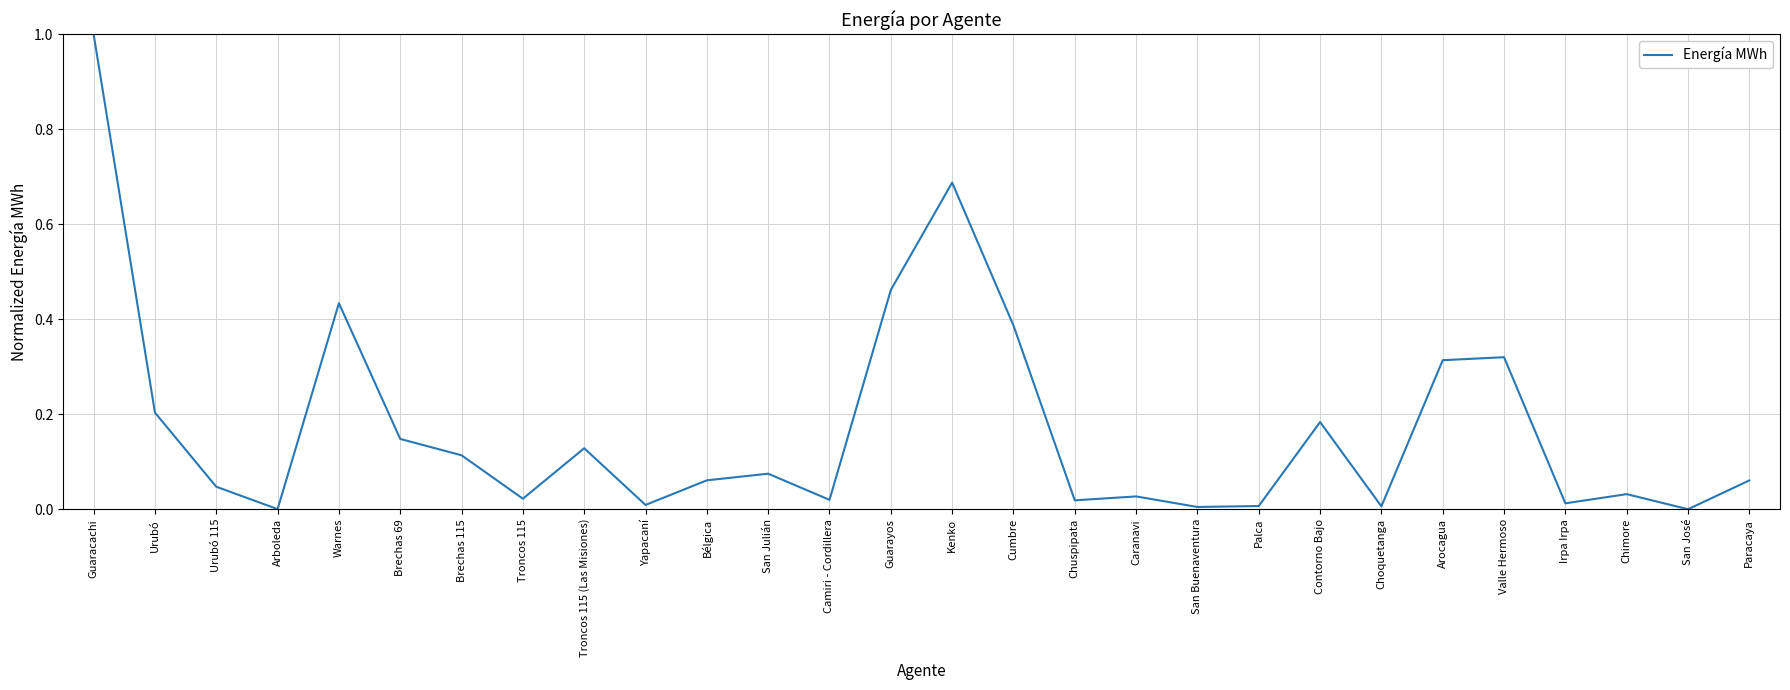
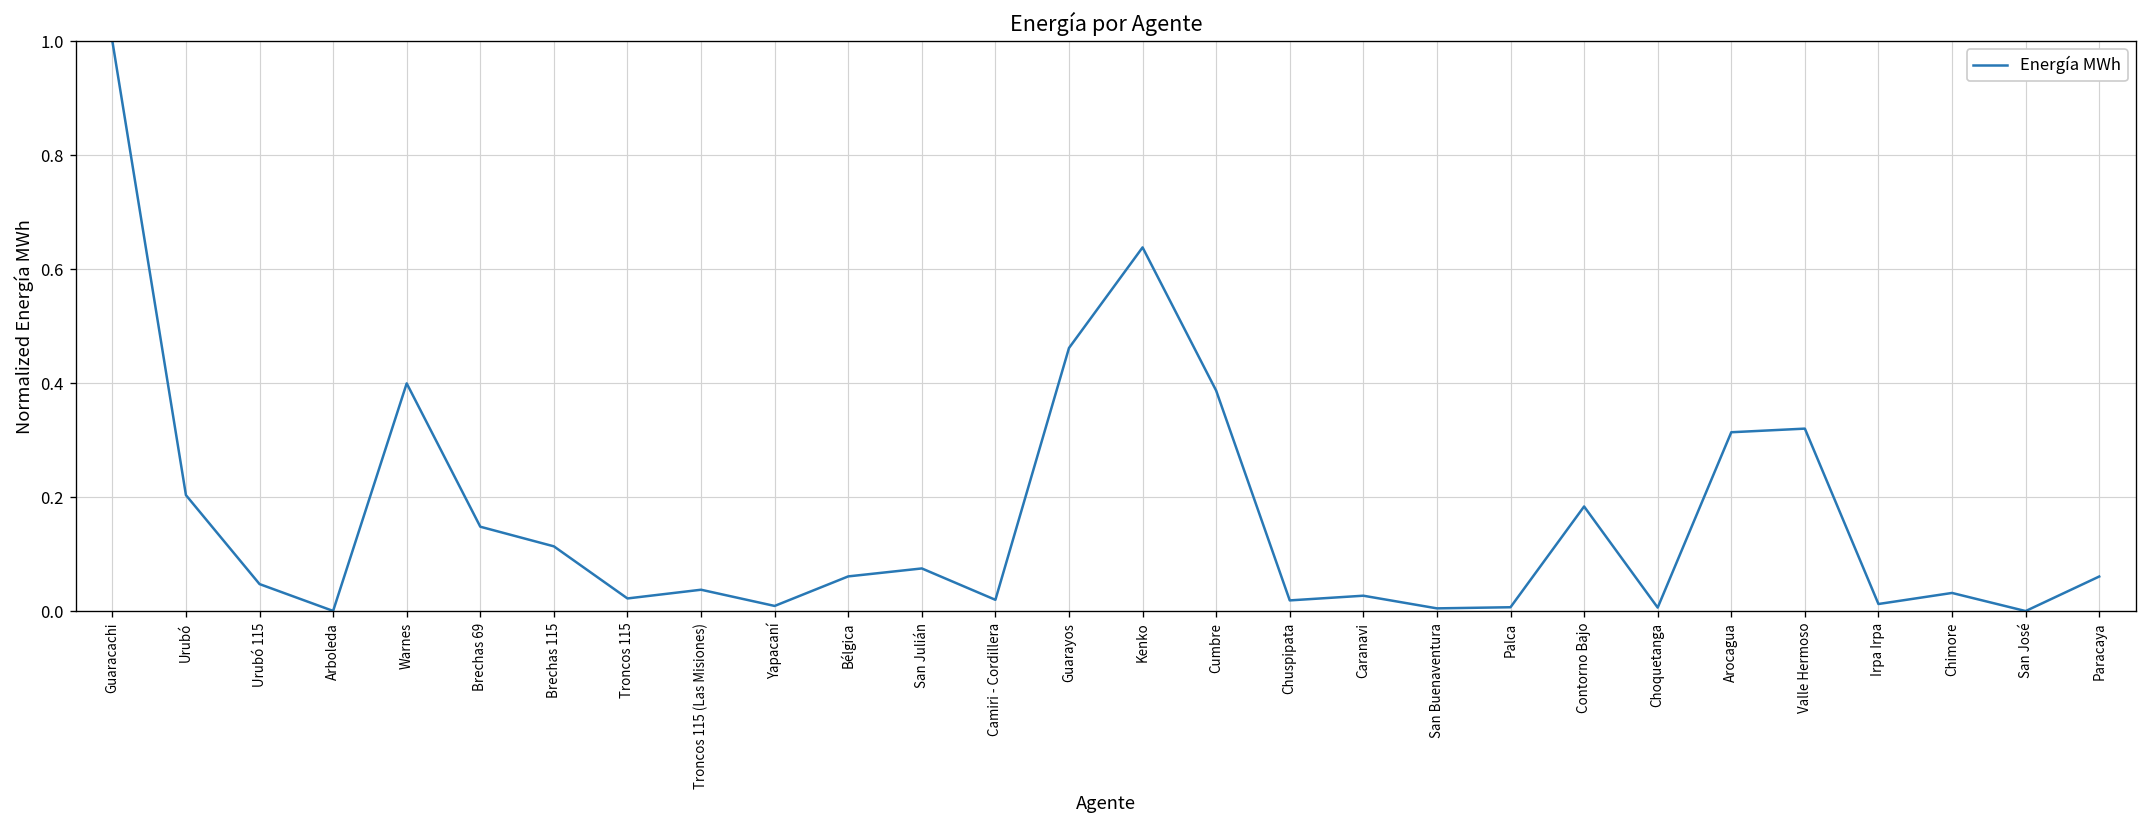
  {
    "Guaracachi": 1.00,
    "Urubó": 0.20,
    "Urubó 115": 0.05,
    "Arboleda": 0.00,
-   "Warnes": 0.43,
+   "Warnes": 0.40,
    "Brechas 69": 0.15,
    "Brechas 115": 0.11,
    "Troncos 115": 0.02,
-   "Troncos 115 (Las Misiones)": 0.13,
+   "Troncos 115 (Las Misiones)": 0.04,
    "Yapacaní": 0.01,
    "Bélgica": 0.06,
    "San Julián": 0.07,
    "Camiri - Cordillera": 0.02,
    "Guarayos": 0.46,
-   "Kenko": 0.69,
+   "Kenko": 0.64,
    "Cumbre": 0.39,
    "Chuspipata": 0.02,
    "Caranavi": 0.03,
    "San Buenaventura": 0.00,
    "Palca": 0.01,
    "Contorno Bajo": 0.18,
    "Choquetanga": 0.01,
    "Arocagua": 0.31,
    "Valle Hermoso": 0.32,
    "Irpa Irpa": 0.01,
    "Chimore": 0.03,
    "San José": 0.00,
    "Paracaya": 0.06
  }
